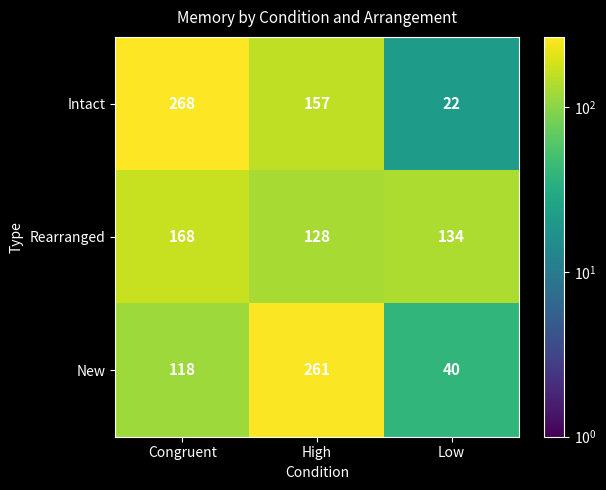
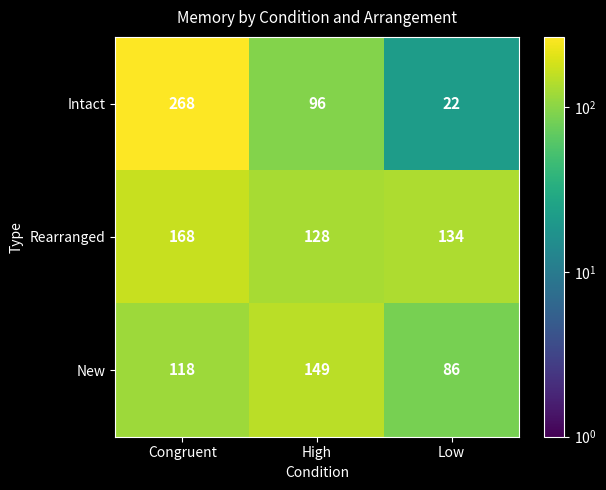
  {
    "Intact": {
      "Congruent": 268,
-     "High": 157,
+     "High": 96,
      "Low": 22
    },
    "Rearranged": {
      "Congruent": 168,
      "High": 128,
      "Low": 134
    },
    "New": {
      "Congruent": 118,
-     "High": 261,
-     "Low": 40
+     "High": 149,
+     "Low": 86
    }
  }
